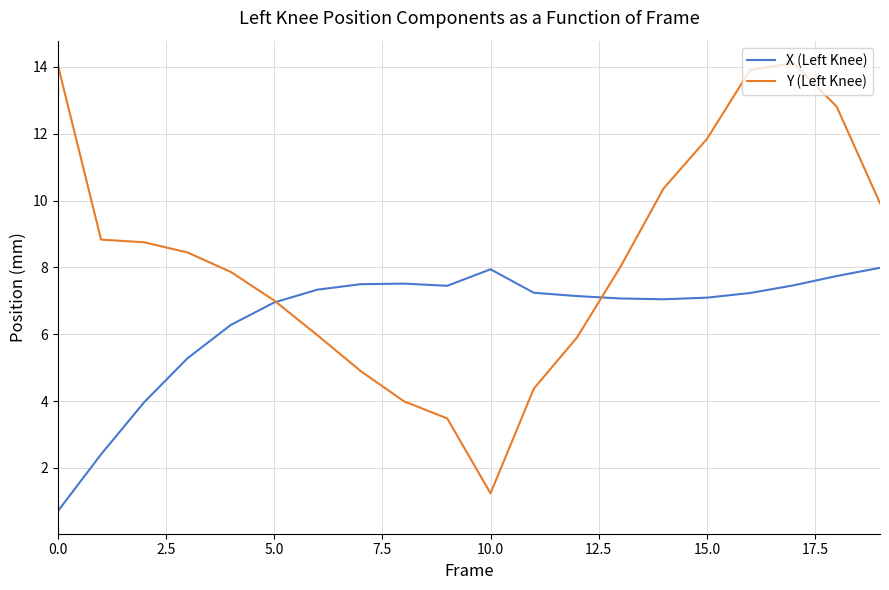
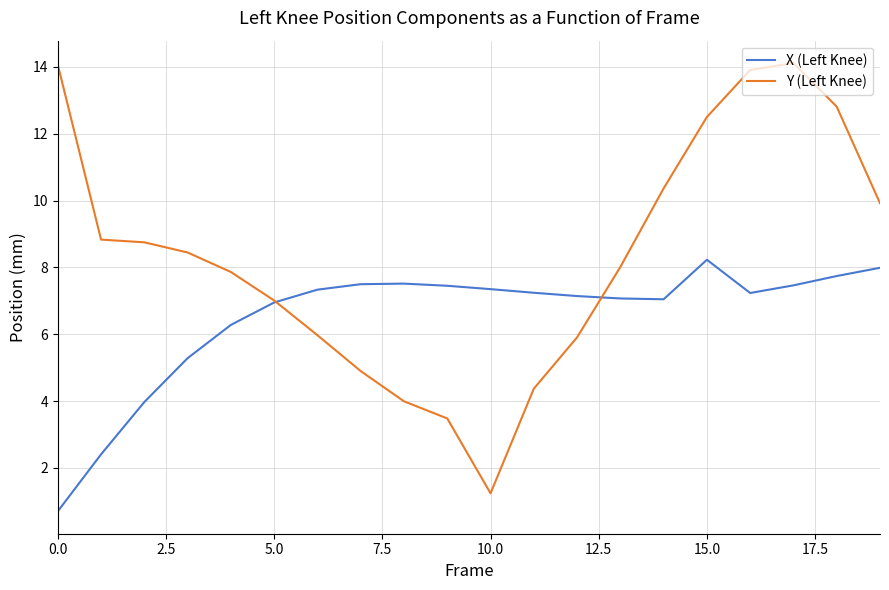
  {
    "X (Left Knee)": {
      "0.0": 0.7,
-     "10.0": 7.9,
-     "15.0": 7.1
+     "10.0": 7.3,
+     "15.0": 8.2
    },
    "Y (Left Knee)": {
      "0.0": 14.1,
      "10.0": 1.2,
-     "15.0": 11.8
+     "15.0": 12.5
    }
  }
